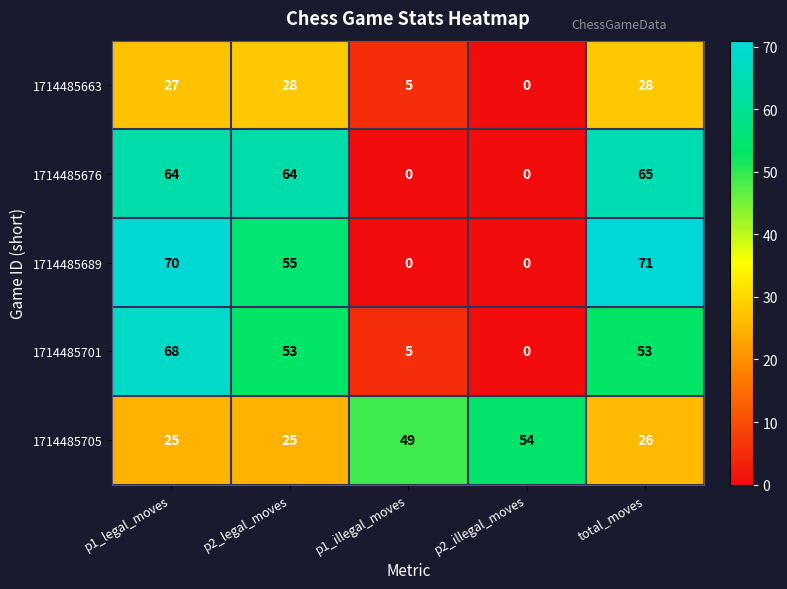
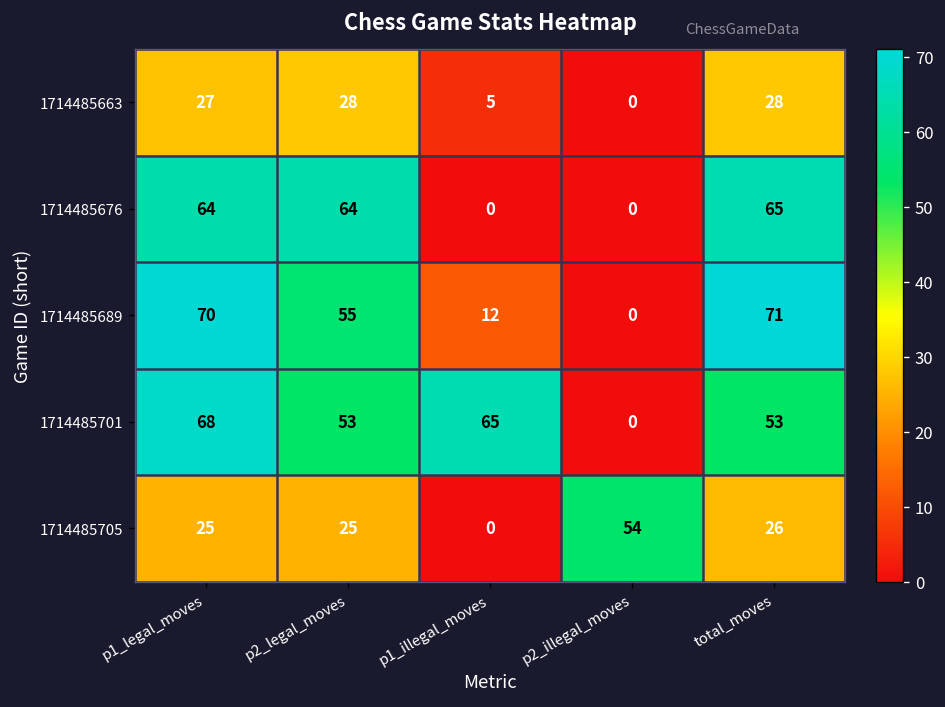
  {
    "1714485663": {
      "p1_legal_moves": 27,
      "p2_legal_moves": 28,
      "p1_illegal_moves": 5,
      "p2_illegal_moves": 0,
      "total_moves": 28
    },
    "1714485676": {
      "p1_legal_moves": 64,
      "p2_legal_moves": 64,
      "p1_illegal_moves": 0,
      "p2_illegal_moves": 0,
      "total_moves": 65
    },
    "1714485689": {
      "p1_legal_moves": 70,
      "p2_legal_moves": 55,
-     "p1_illegal_moves": 0,
+     "p1_illegal_moves": 12,
      "p2_illegal_moves": 0,
      "total_moves": 71
    },
    "1714485701": {
      "p1_legal_moves": 68,
      "p2_legal_moves": 53,
-     "p1_illegal_moves": 5,
+     "p1_illegal_moves": 65,
      "p2_illegal_moves": 0,
      "total_moves": 53
    },
    "1714485705": {
      "p1_legal_moves": 25,
      "p2_legal_moves": 25,
-     "p1_illegal_moves": 49,
+     "p1_illegal_moves": 0,
      "p2_illegal_moves": 54,
      "total_moves": 26
    }
  }
